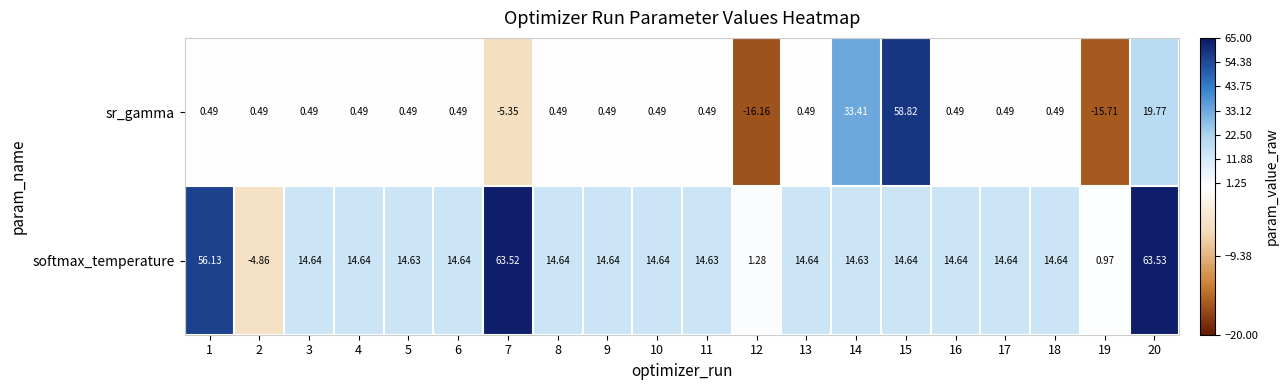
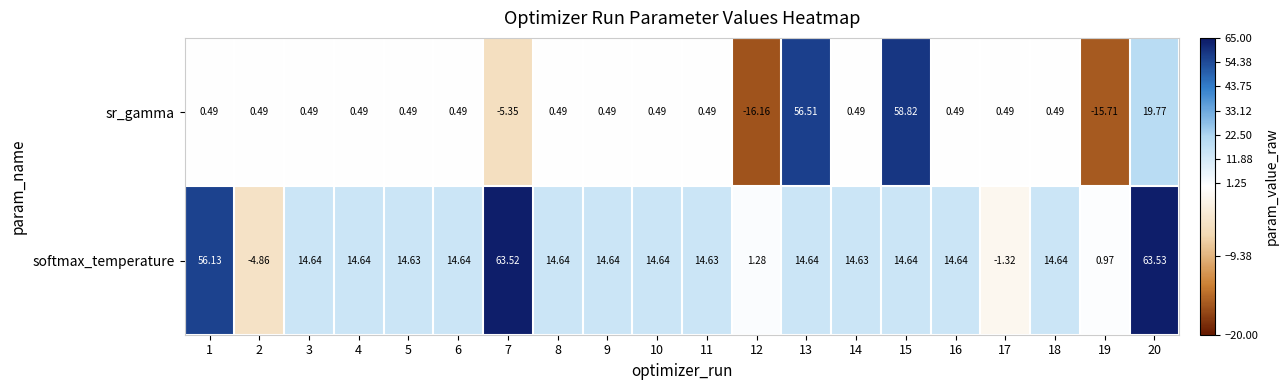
  {
    "sr_gamma": {
      "1": 0.49,
      "2": 0.49,
      "3": 0.49,
      "4": 0.49,
      "5": 0.49,
      "6": 0.49,
      "7": -5.35,
      "8": 0.49,
      "9": 0.49,
      "10": 0.49,
      "11": 0.49,
      "12": -16.16,
-     "13": 0.49,
-     "14": 33.41,
+     "13": 56.51,
+     "14": 0.49,
      "15": 58.82,
      "16": 0.49,
      "17": 0.49,
      "18": 0.49,
      "19": -15.71,
      "20": 19.77
    },
    "softmax_temperature": {
      "1": 56.13,
      "2": -4.86,
      "3": 14.64,
      "4": 14.64,
      "5": 14.63,
      "6": 14.64,
      "7": 63.52,
      "8": 14.64,
      "9": 14.64,
      "10": 14.64,
      "11": 14.63,
      "12": 1.28,
      "13": 14.64,
      "14": 14.63,
      "15": 14.64,
      "16": 14.64,
-     "17": 14.64,
+     "17": -1.32,
      "18": 14.64,
      "19": 0.97,
      "20": 63.53
    }
  }
